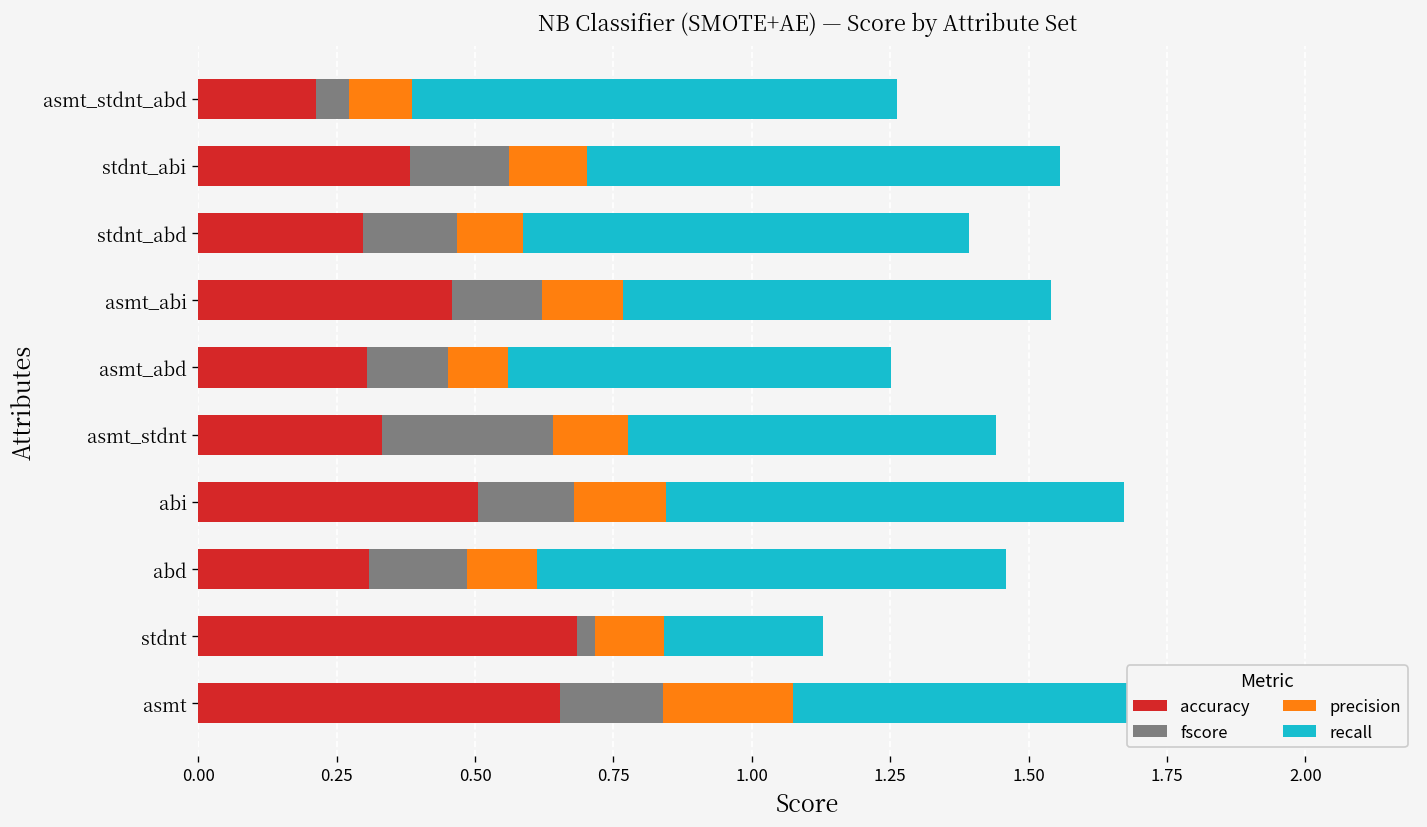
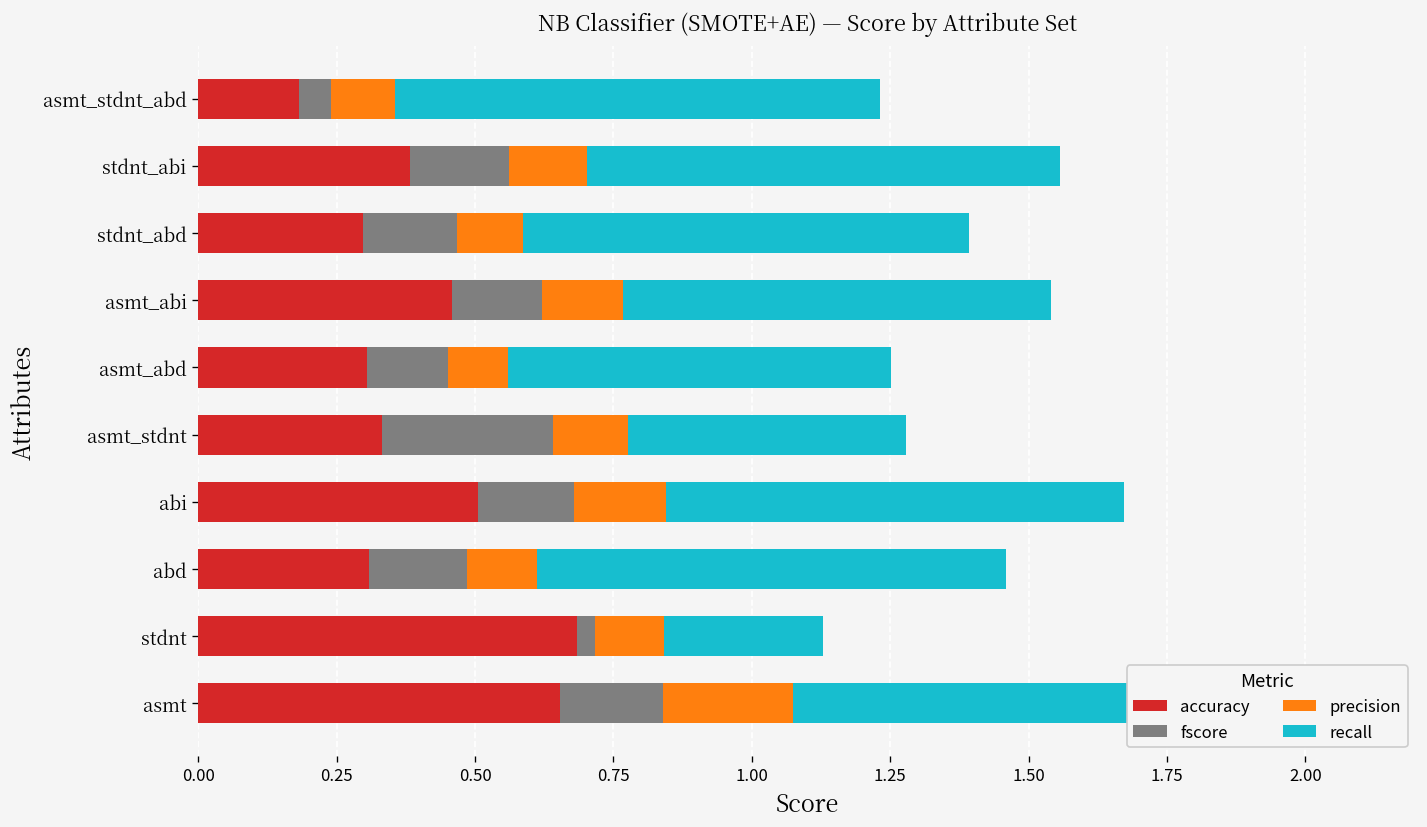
  {
    "accuracy": {
-     "asmt_stdnt_abd": 0.21,
+     "asmt_stdnt_abd": 0.18,
      "stdnt_abi": 0.38,
      "stdnt_abd": 0.30,
      "asmt_abi": 0.46,
      "asmt_abd": 0.30,
      "asmt_stdnt": 0.33,
      "abi": 0.51,
      "abd": 0.31,
      "stdnt": 0.68,
      "asmt": 0.65
    },
    "fscore": {
      "asmt_stdnt_abd": 0.06,
      "stdnt_abi": 0.18,
      "stdnt_abd": 0.17,
      "asmt_abi": 0.16,
      "asmt_abd": 0.15,
      "asmt_stdnt": 0.31,
      "abi": 0.17,
      "abd": 0.18,
      "stdnt": 0.03,
      "asmt": 0.19
    },
    "precision": {
      "asmt_stdnt_abd": 0.12,
      "stdnt_abi": 0.14,
      "stdnt_abd": 0.12,
      "asmt_abi": 0.15,
      "asmt_abd": 0.11,
      "asmt_stdnt": 0.14,
      "abi": 0.17,
      "abd": 0.13,
      "stdnt": 0.12,
      "asmt": 0.23
    },
    "recall": {
      "asmt_stdnt_abd": 0.88,
      "stdnt_abi": 0.86,
      "stdnt_abd": 0.81,
      "asmt_abi": 0.77,
      "asmt_abd": 0.69,
-     "asmt_stdnt": 0.66,
+     "asmt_stdnt": 0.50,
      "abi": 0.83,
      "abd": 0.85,
      "stdnt": 0.29
    }
  }
